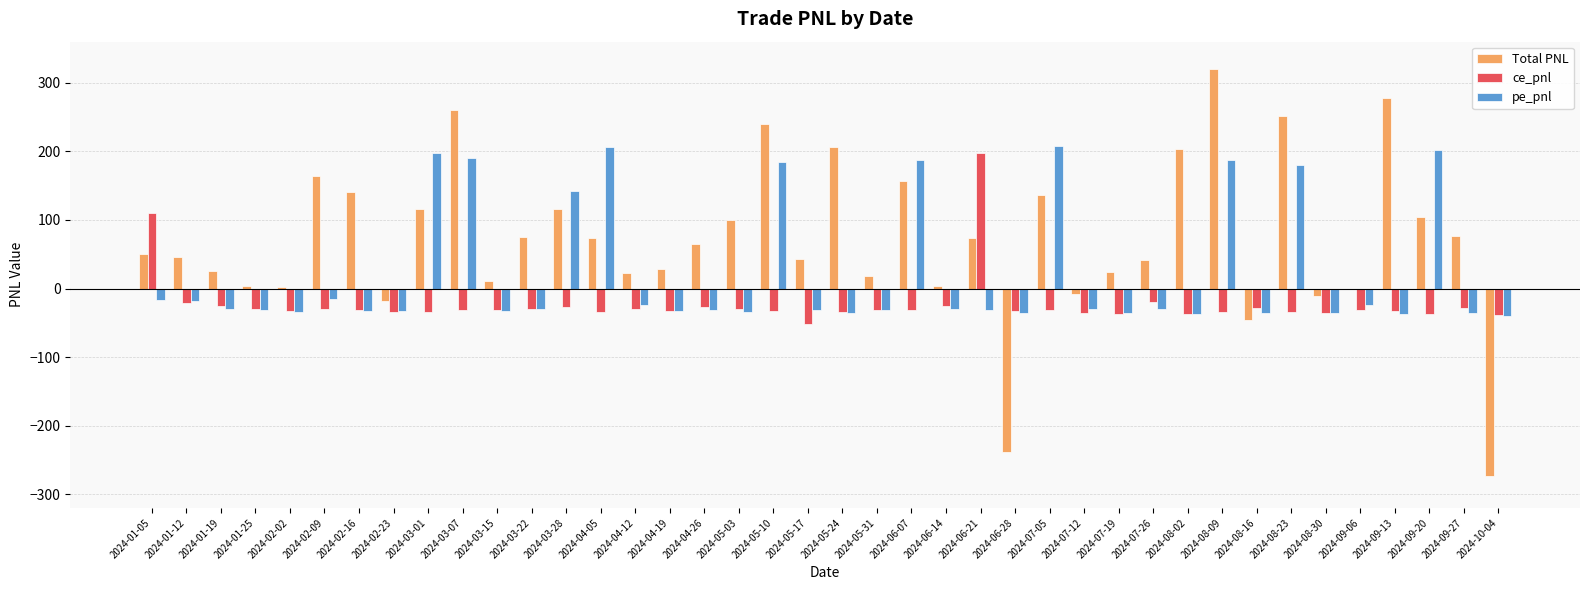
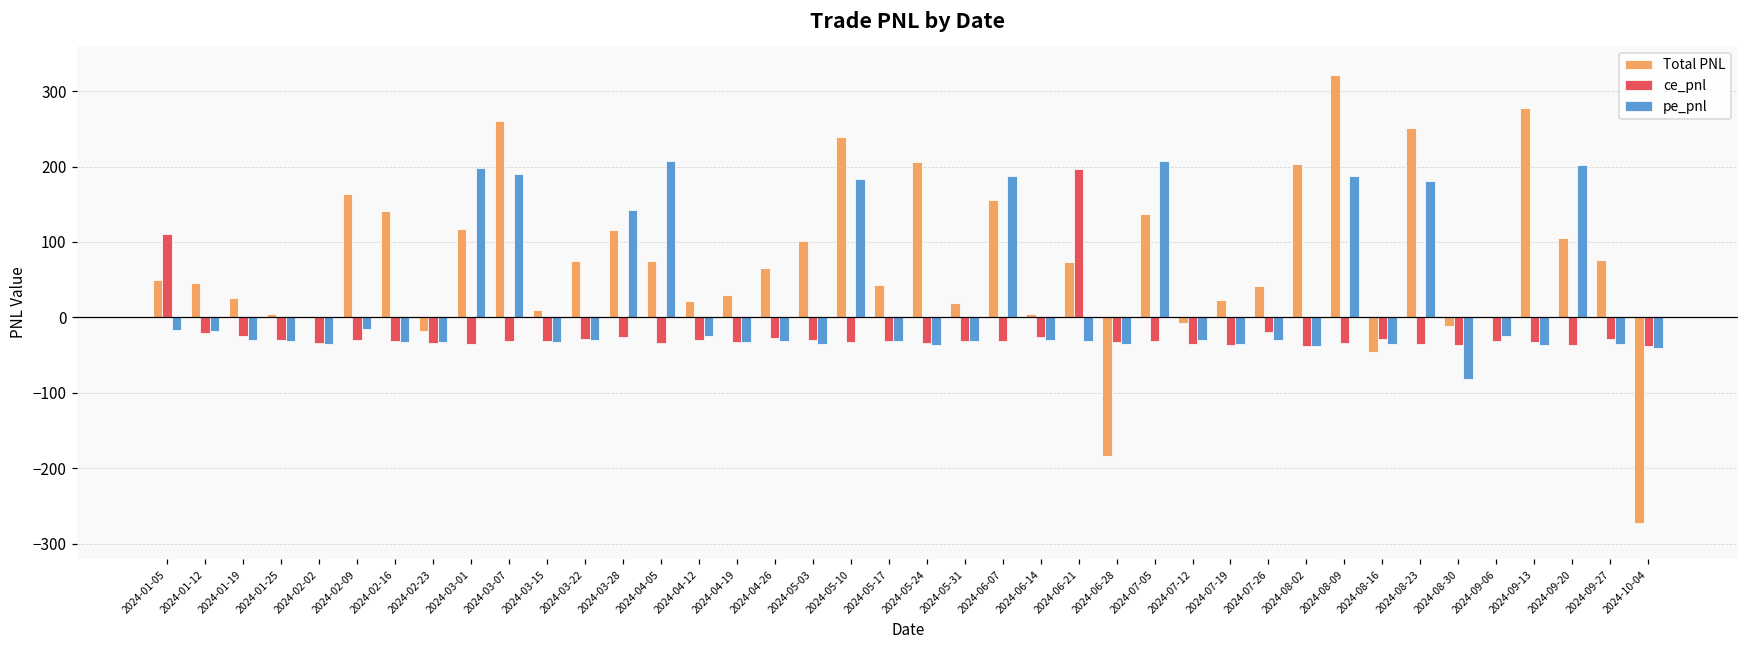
  {
    "Total PNL": {
      "2024-01-05": 50,
      "2024-01-12": 50,
      "2024-01-19": 30,
      "2024-01-25": 0,
      "2024-02-09": 160,
      "2024-02-16": 140,
      "2024-02-23": -20,
      "2024-03-01": 120,
      "2024-03-07": 260,
      "2024-03-15": 10,
      "2024-03-22": 70,
      "2024-03-28": 120,
      "2024-04-05": 70,
      "2024-04-12": 20,
      "2024-04-19": 30,
      "2024-04-26": 70,
      "2024-05-03": 100,
      "2024-05-10": 240,
      "2024-05-17": 40,
      "2024-05-24": 210,
      "2024-05-31": 20,
      "2024-06-07": 160,
      "2024-06-14": 0,
      "2024-06-21": 70,
-     "2024-06-28": -240,
+     "2024-06-28": -180,
      "2024-07-05": 140,
      "2024-07-12": -10,
      "2024-07-19": 20,
      "2024-07-26": 40,
      "2024-08-02": 200,
      "2024-08-09": 320,
      "2024-08-16": -50,
      "2024-08-23": 250,
      "2024-08-30": -10,
      "2024-09-13": 280,
      "2024-09-20": 100,
      "2024-09-27": 80,
      "2024-10-04": -270
    },
    "ce_pnl": {
      "2024-01-05": 110,
      "2024-01-12": -20,
      "2024-01-19": -20,
      "2024-01-25": -30,
      "2024-02-02": -30,
      "2024-02-09": -30,
      "2024-02-16": -30,
      "2024-02-23": -30,
      "2024-03-01": -30,
      "2024-03-07": -30,
      "2024-03-15": -30,
      "2024-03-22": -30,
      "2024-03-28": -30,
      "2024-04-05": -30,
      "2024-04-12": -30,
      "2024-04-19": -30,
      "2024-04-26": -30,
      "2024-05-03": -30,
      "2024-05-10": -30,
-     "2024-05-17": -50,
+     "2024-05-17": -30,
      "2024-05-24": -30,
      "2024-05-31": -30,
      "2024-06-07": -30,
      "2024-06-14": -30,
      "2024-06-21": 200,
      "2024-06-28": -30,
      "2024-07-05": -30,
      "2024-07-12": -40,
      "2024-07-19": -40,
      "2024-07-26": -20,
      "2024-08-02": -40,
      "2024-08-09": -30,
      "2024-08-16": -30,
      "2024-08-23": -30,
      "2024-08-30": -40,
      "2024-09-06": -30,
      "2024-09-13": -30,
      "2024-09-20": -40,
      "2024-09-27": -30,
      "2024-10-04": -40
    },
    "pe_pnl": {
      "2024-01-05": -20,
      "2024-01-12": -20,
      "2024-01-19": -30,
      "2024-01-25": -30,
      "2024-02-02": -30,
      "2024-02-09": -20,
      "2024-02-16": -30,
      "2024-02-23": -30,
      "2024-03-01": 200,
      "2024-03-07": 190,
      "2024-03-15": -30,
      "2024-03-22": -30,
      "2024-03-28": 140,
      "2024-04-05": 210,
      "2024-04-12": -20,
      "2024-04-19": -30,
      "2024-04-26": -30,
      "2024-05-03": -30,
      "2024-05-10": 180,
      "2024-05-17": -30,
      "2024-05-24": -40,
      "2024-05-31": -30,
      "2024-06-07": 190,
      "2024-06-14": -30,
      "2024-06-21": -30,
      "2024-06-28": -40,
      "2024-07-05": 210,
      "2024-07-12": -30,
      "2024-07-19": -40,
      "2024-07-26": -30,
      "2024-08-02": -40,
      "2024-08-09": 190,
      "2024-08-16": -40,
      "2024-08-23": 180,
-     "2024-08-30": -40,
+     "2024-08-30": -80,
      "2024-09-06": -20,
      "2024-09-13": -40,
      "2024-09-20": 200,
      "2024-09-27": -40,
      "2024-10-04": -40
    }
  }
